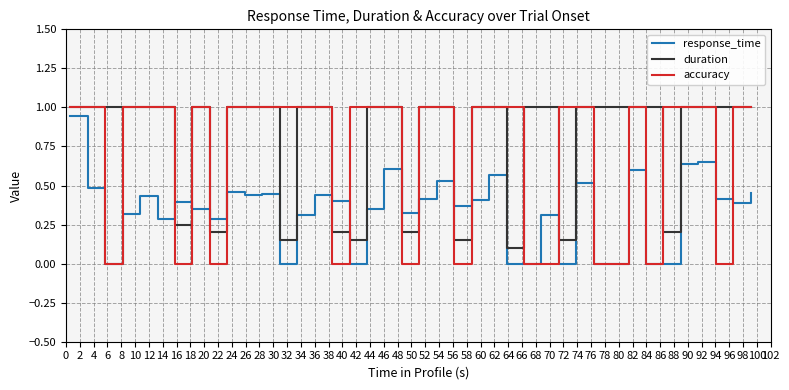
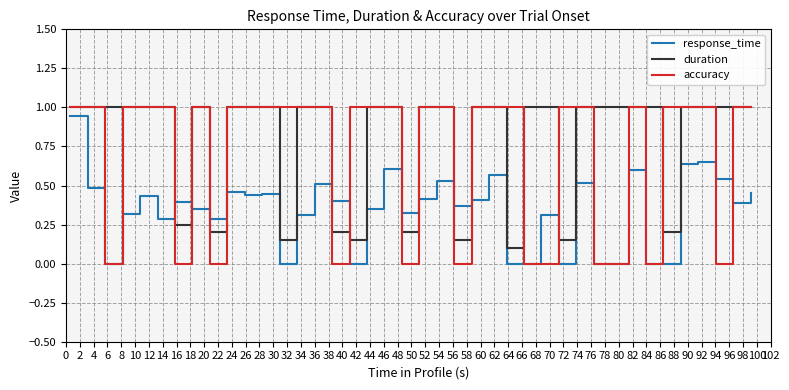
  {
    "response_time": {
-     "36": 0.44,
-     "94": 0.41
+     "36": 0.51,
+     "94": 0.54
    },
    "duration": {
      "94": 1.00
    },
    "accuracy": {
      "94": 0.00
    }
  }
